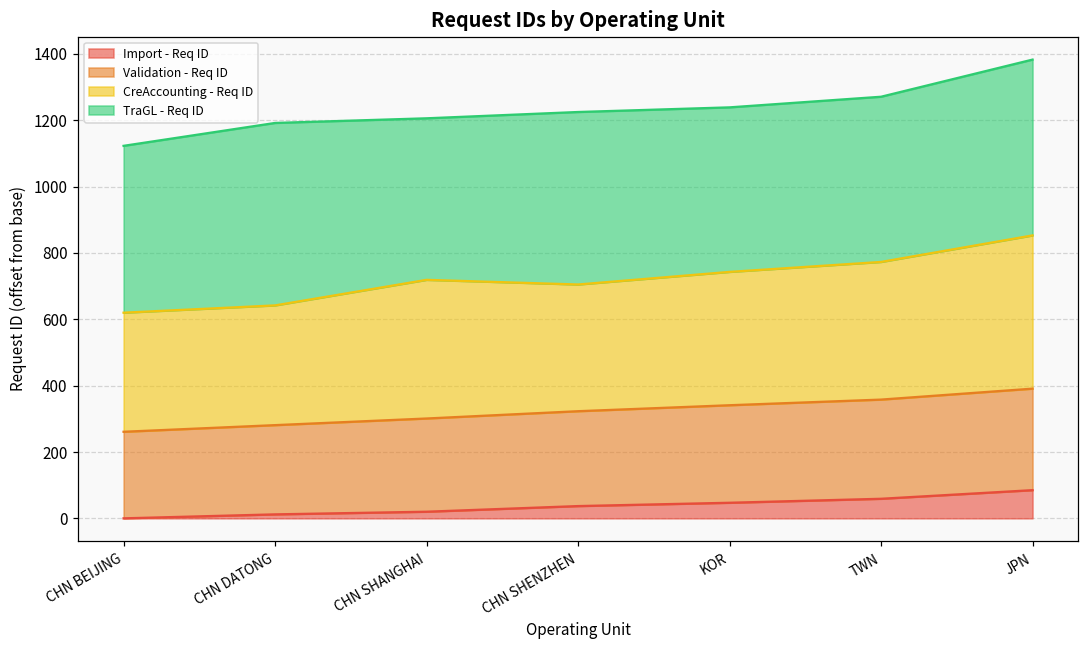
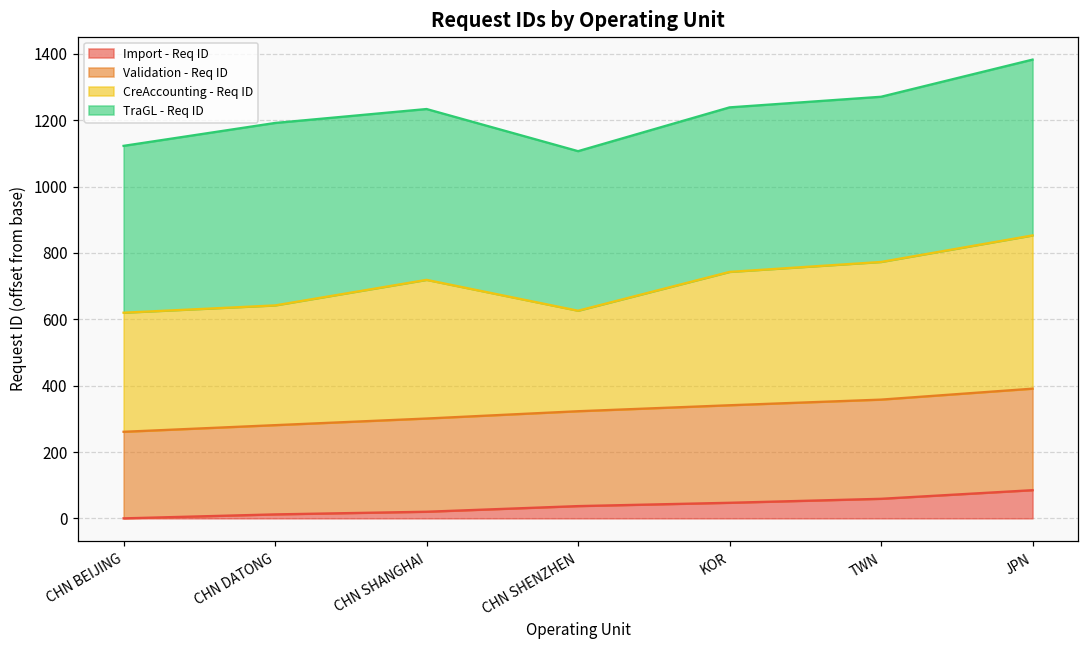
  {
    "CreAccounting - Req ID": {
      "CHN BEIJING": 360,
      "CHN DATONG": 360,
      "CHN SHANGHAI": 420,
-     "CHN SHENZHEN": 380,
+     "CHN SHENZHEN": 300,
      "KOR": 400,
      "TWN": 420,
      "JPN": 460
    },
    "TraGL - Req ID": {
      "CHN BEIJING": 500,
      "CHN DATONG": 550,
-     "CHN SHANGHAI": 490,
-     "CHN SHENZHEN": 520,
+     "CHN SHANGHAI": 520,
+     "CHN SHENZHEN": 480,
      "KOR": 500,
      "TWN": 500,
      "JPN": 530
    }
  }
